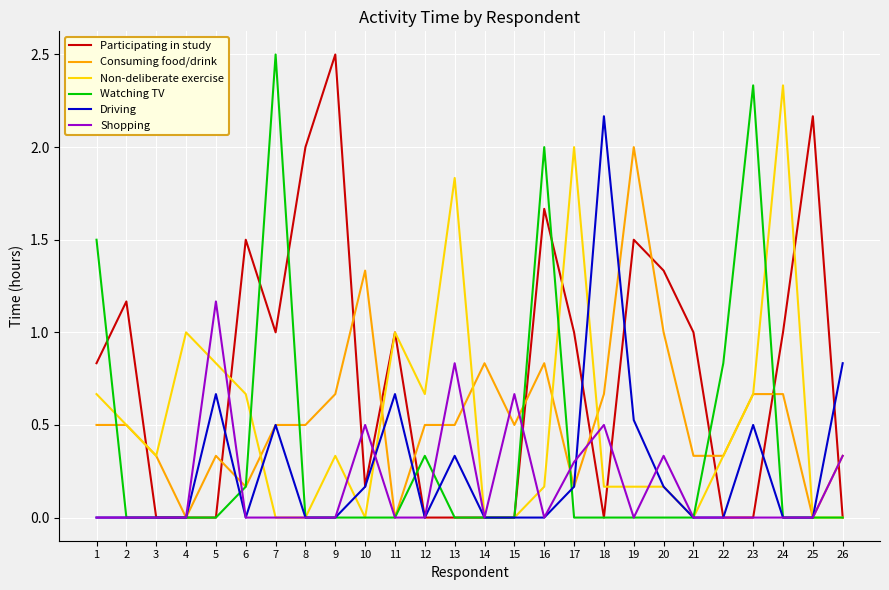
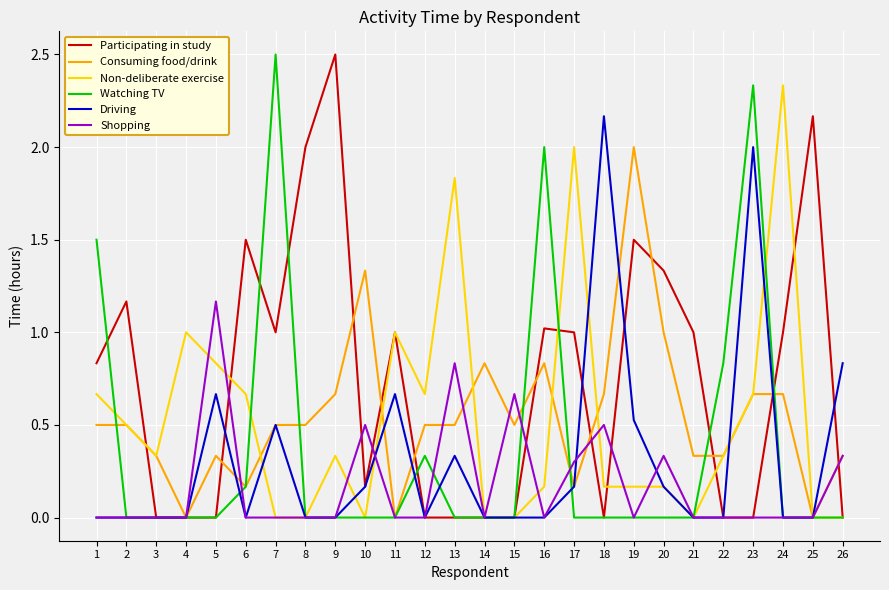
  {
    "Participating in study": {
      "1": 0.83,
      "2": 1.17,
      "6": 1.50,
      "7": 1.00,
      "8": 2.00,
      "9": 2.50,
-     "16": 1.67,
+     "16": 1.02,
      "17": 1.00,
      "19": 1.50,
      "20": 1.33,
      "21": 1.00,
      "24": 1.00,
      "25": 2.17
    },
    "Watching TV": {
      "1": 1.50,
      "7": 2.50,
      "12": 0.33,
      "16": 2.00,
      "17": 0.00,
      "20": 0.00,
      "22": 0.83,
      "23": 2.33
    },
    "Driving": {
      "5": 0.67,
      "11": 0.67,
      "13": 0.33,
      "18": 2.17,
      "19": 0.53,
-     "23": 0.5,
+     "23": 2.0,
      "26": 0.83
    },
    "Shopping": {
      "5": 1.17,
      "10": 0.50,
      "13": 0.83,
      "15": 0.67,
      "17": 0.30,
      "18": 0.50,
      "20": 0.33
    }
  }
